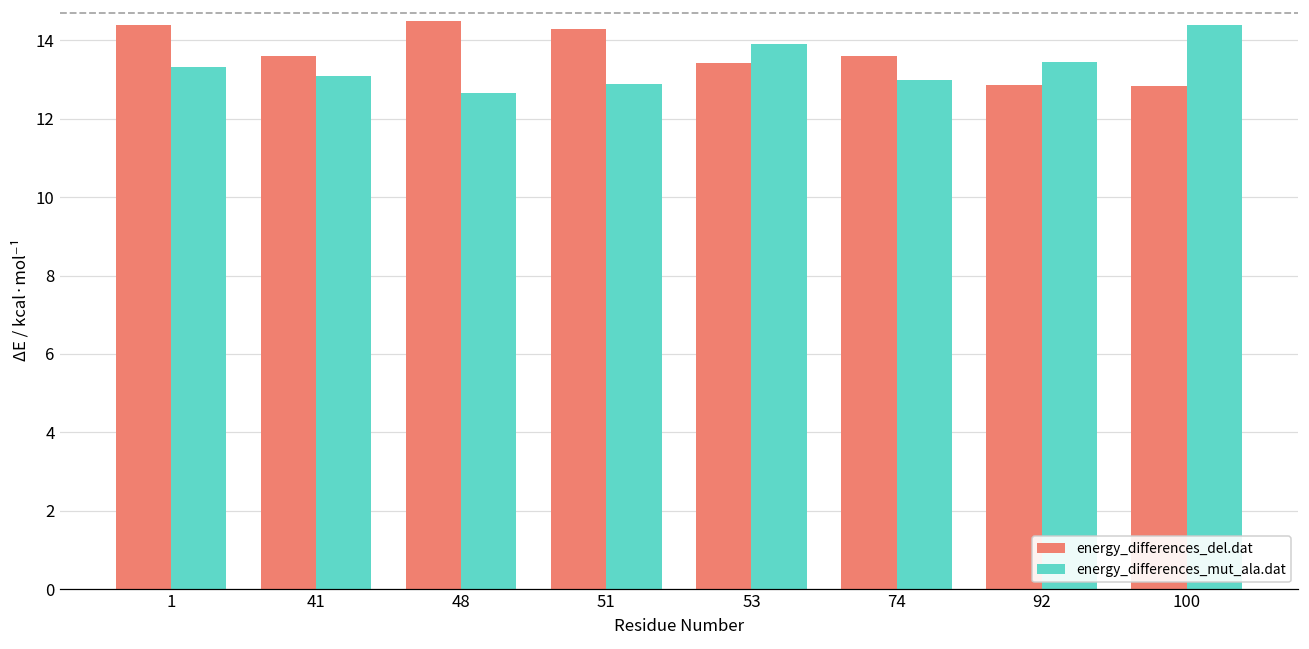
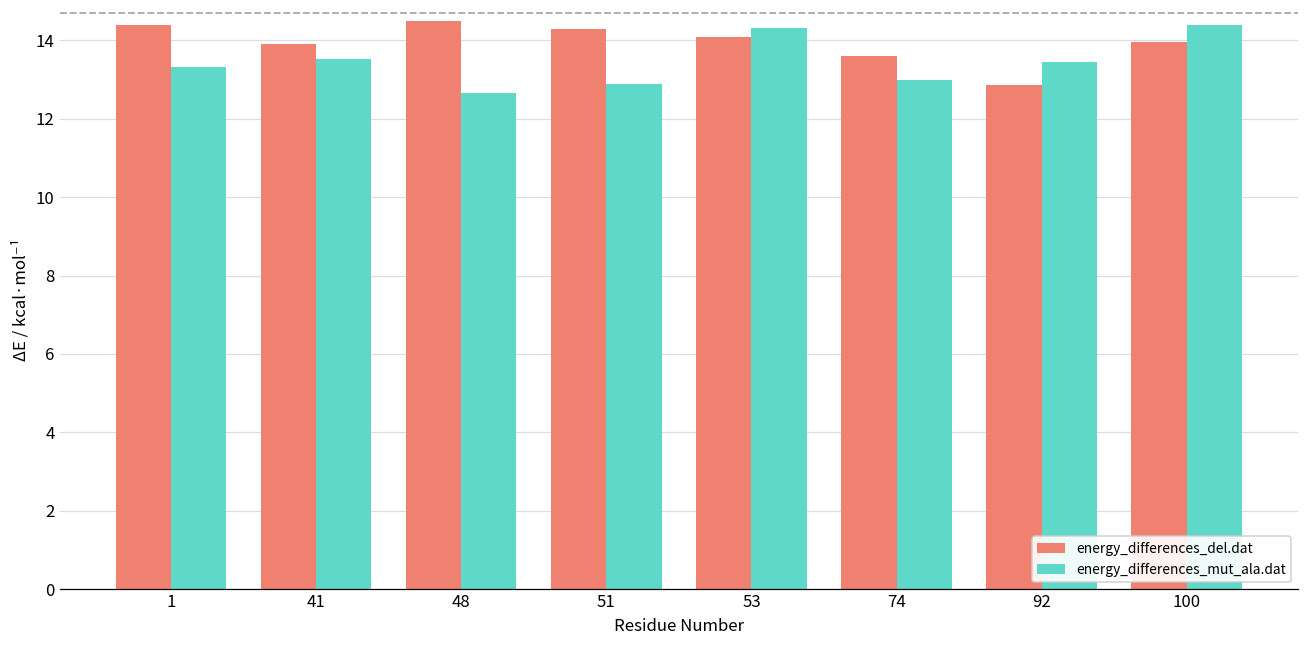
  {
    "energy_differences_del.dat": {
      "1": 14.4,
-     "41": 13.6,
+     "41": 13.9,
      "48": 14.5,
      "51": 14.3,
-     "53": 13.4,
+     "53": 14.1,
      "74": 13.6,
      "92": 12.9,
-     "100": 12.8
+     "100": 14.0
    },
    "energy_differences_mut_ala.dat": {
      "1": 13.3,
-     "41": 13.1,
+     "41": 13.5,
      "48": 12.7,
      "51": 12.9,
-     "53": 13.9,
+     "53": 14.3,
      "74": 13.0,
      "92": 13.5,
      "100": 14.4
    }
  }
